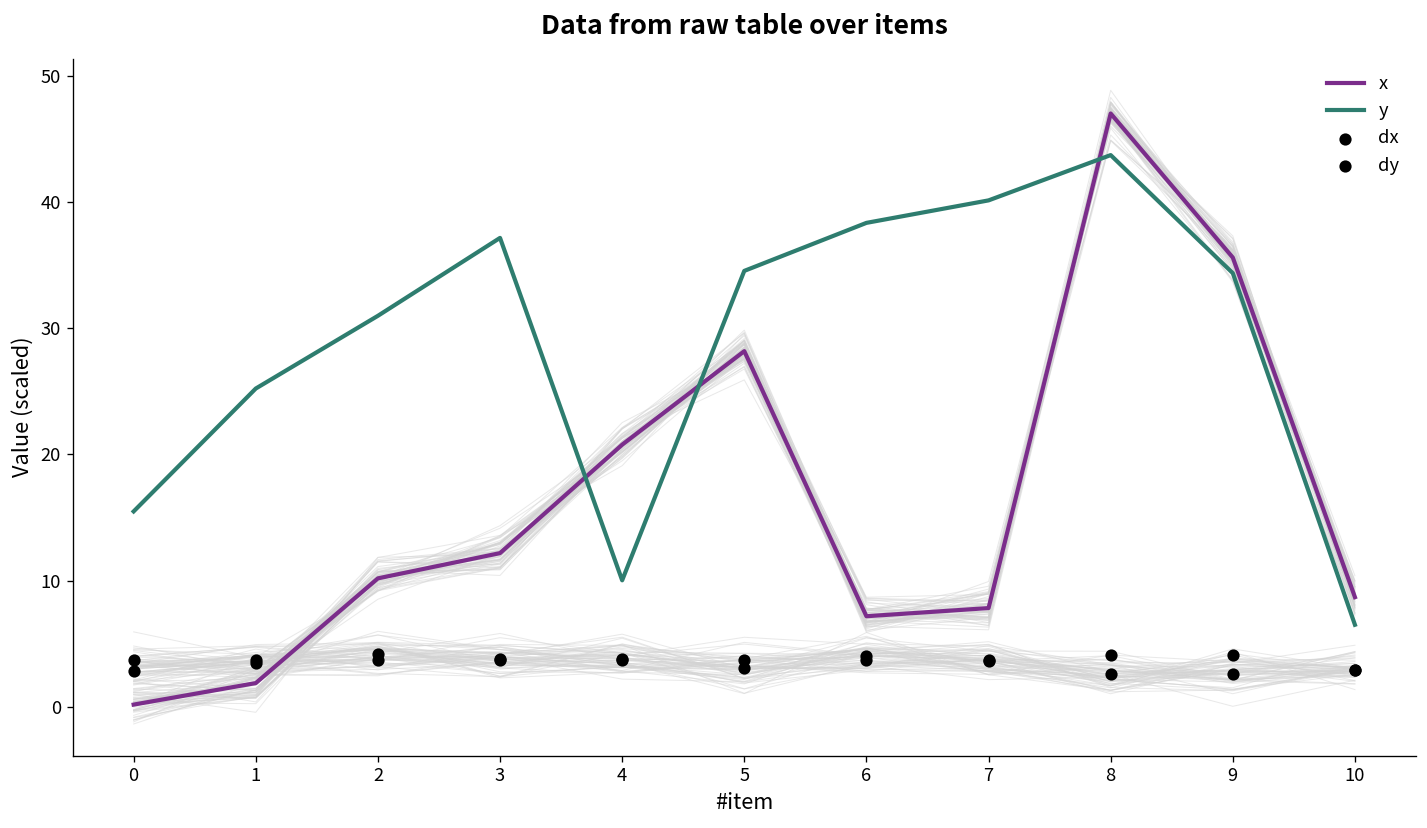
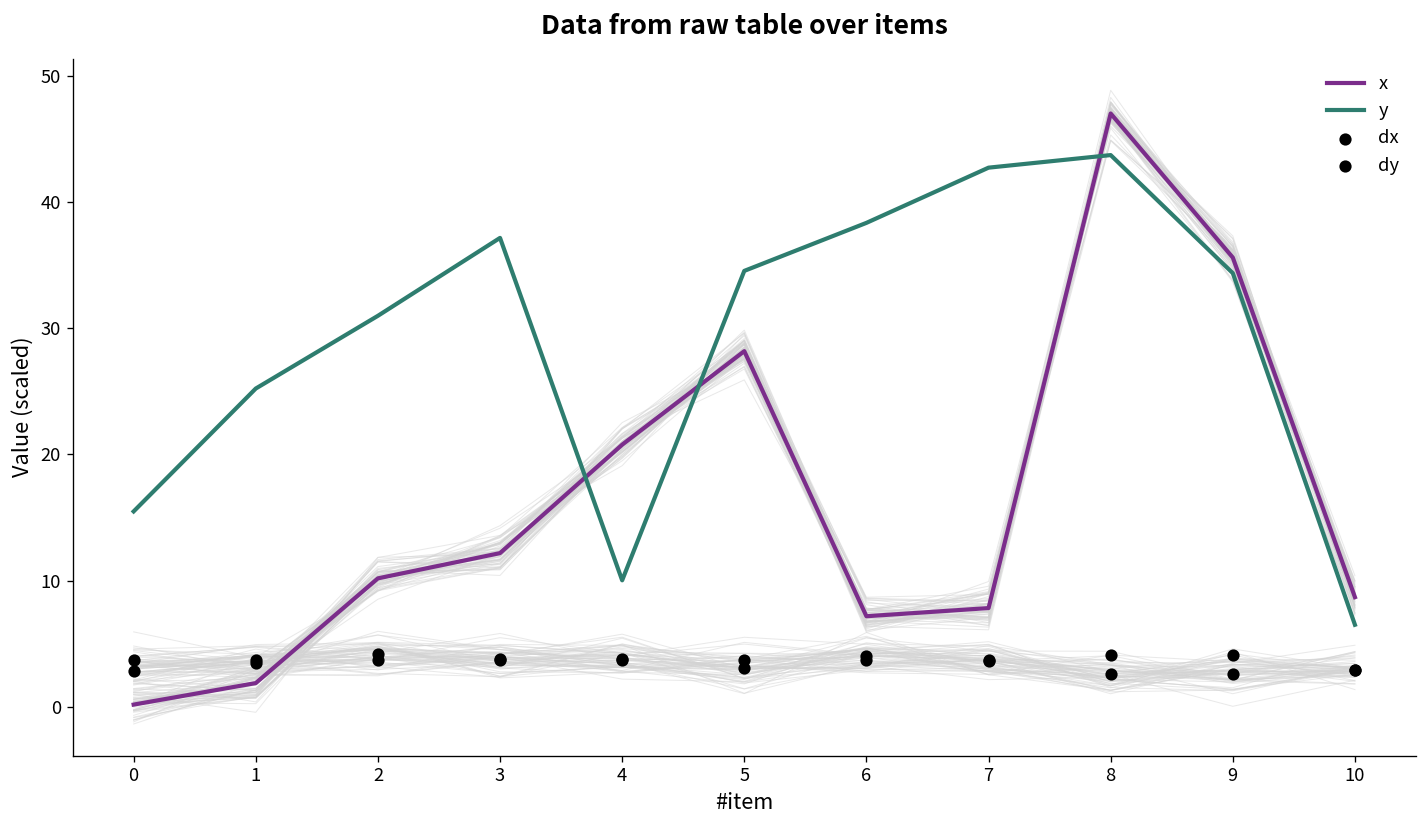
  {
    "y": {
      "0": 15.5,
      "1": 25.2,
      "2": 31.0,
      "3": 37.1,
      "4": 10.0,
      "5": 34.5,
      "6": 38.3,
-     "7": 40.1,
+     "7": 42.7,
      "8": 43.7,
      "10": 6.5
    }
  }
